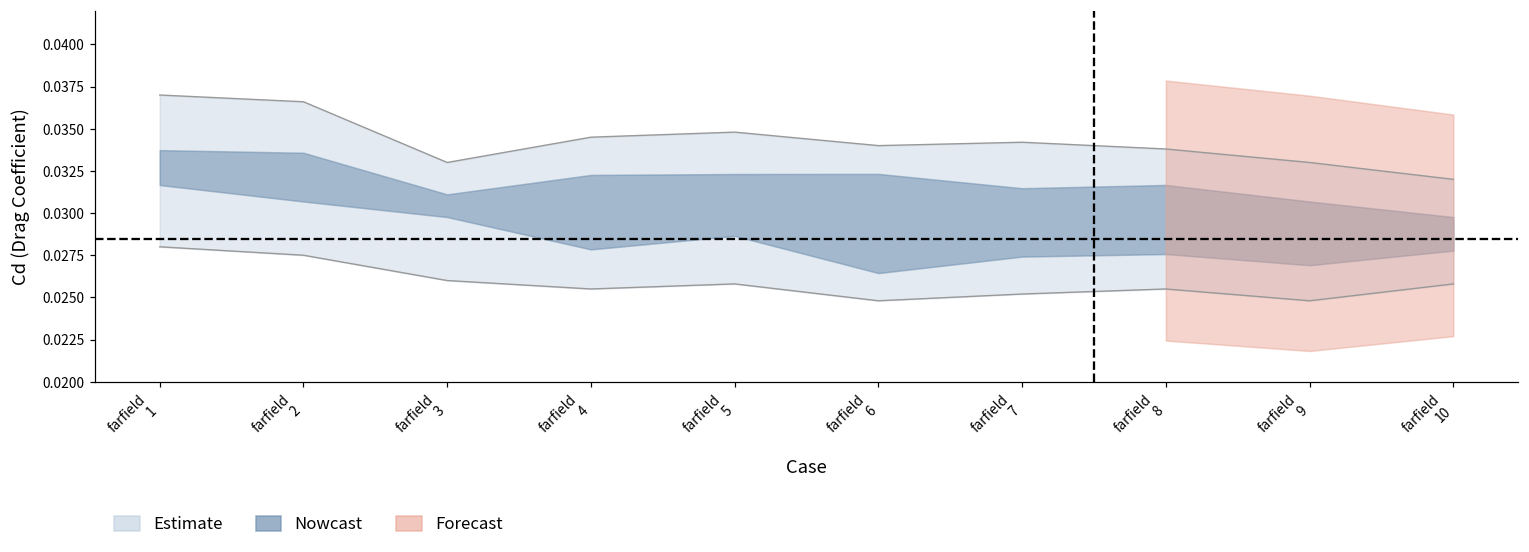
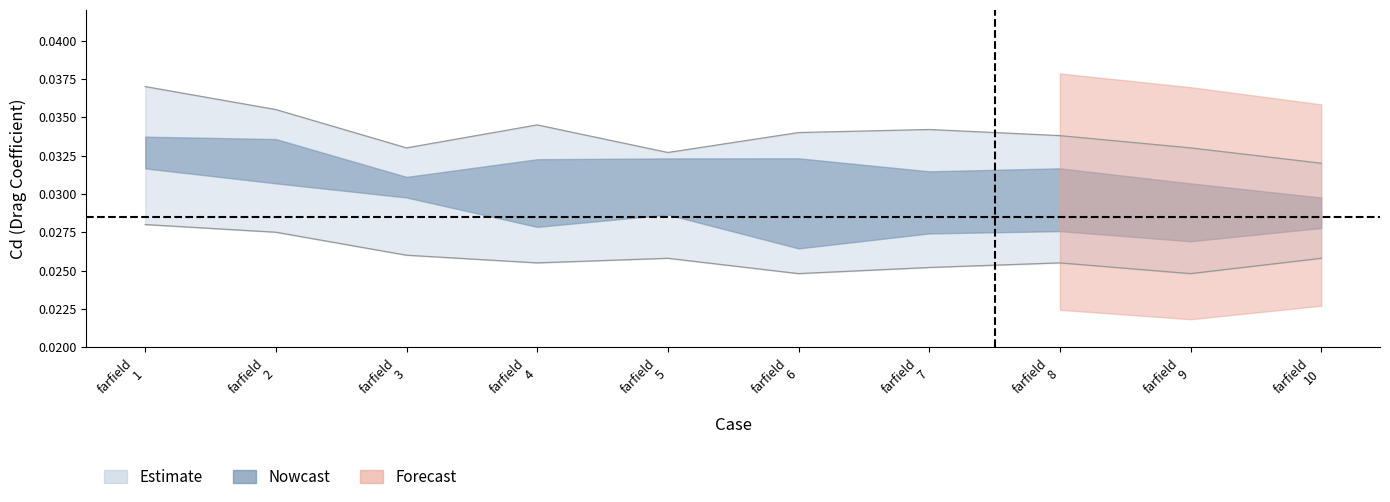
  {
    "Estimate": {
      "farfield 1": 0.0370,
-     "farfield 2": 0.0366,
+     "farfield 2": 0.0355,
      "farfield 3": 0.0330,
      "farfield 4": 0.0345,
-     "farfield 5": 0.0348,
+     "farfield 5": 0.0327,
      "farfield 6": 0.0340,
      "farfield 7": 0.0342,
      "farfield 8": 0.0338,
      "farfield 9": 0.0330,
      "farfield 10": 0.0320
    }
  }
